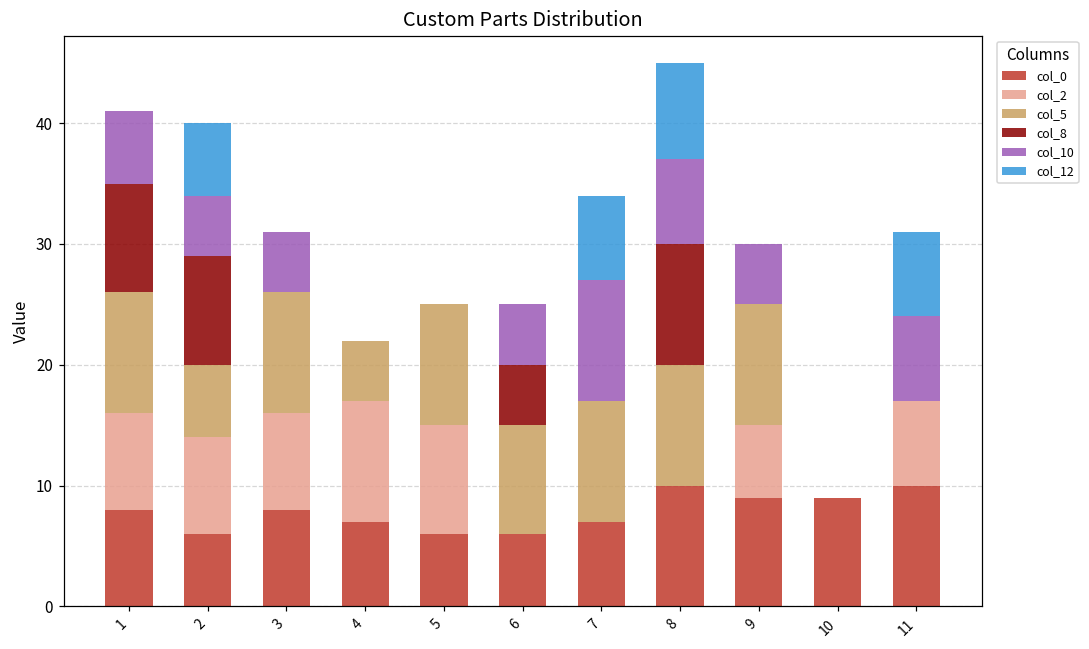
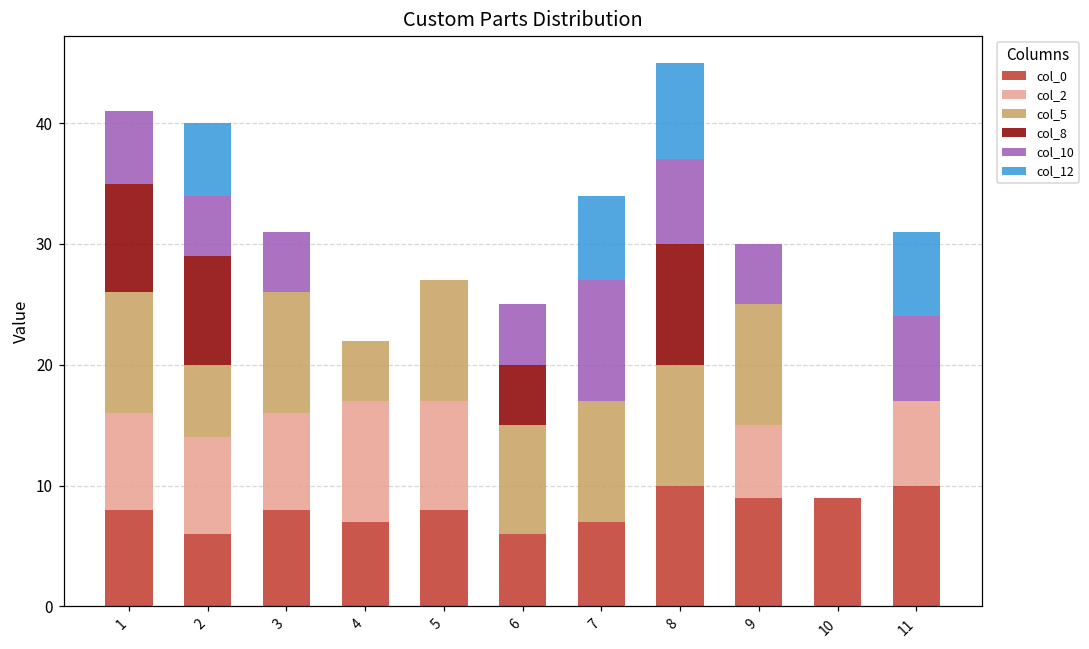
  {
    "col_0": {
      "1": 8,
      "2": 6,
      "3": 8,
      "4": 7,
-     "5": 6,
+     "5": 8,
      "6": 6,
      "7": 7,
      "8": 10,
      "9": 9,
      "10": 9,
      "11": 10
    },
    "col_8": {
      "1": 9,
      "2": 9,
      "3": 0,
      "4": 0,
      "5": 0,
      "6": 5,
      "7": 0,
      "8": 10,
      "9": 0,
      "10": 0,
      "11": 0
    },
    "col_10": {
      "1": 6,
      "2": 5,
      "3": 5,
      "4": 0,
      "5": 0,
      "6": 5,
      "7": 10,
      "8": 7,
      "9": 5,
      "10": 0,
      "11": 7
    },
    "col_12": {
      "1": 0,
      "2": 6,
      "3": 0,
      "4": 0,
      "5": 0,
      "6": 0,
      "7": 7,
      "8": 8,
      "9": 0,
      "10": 0,
      "11": 7
    }
  }
